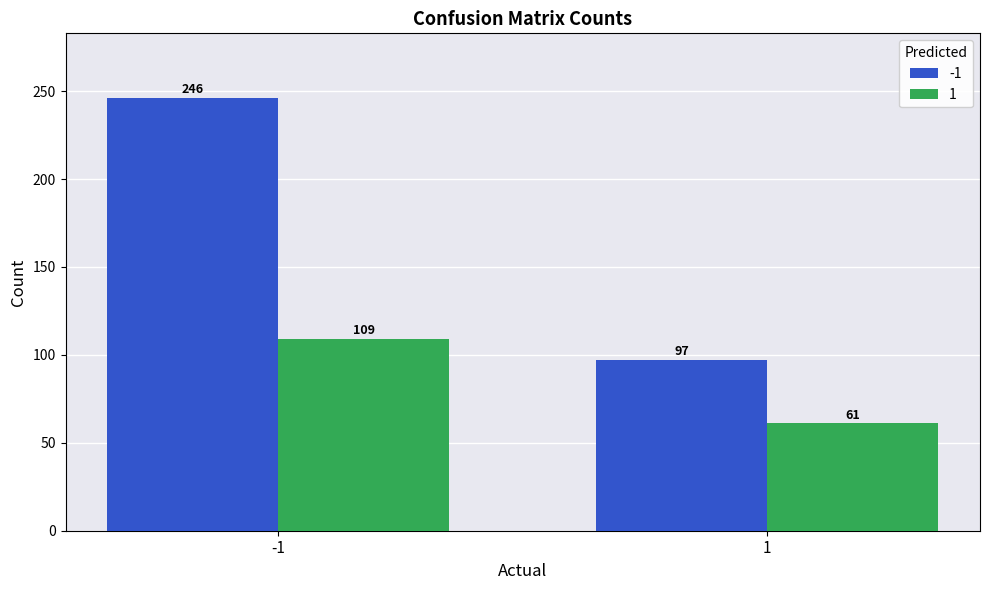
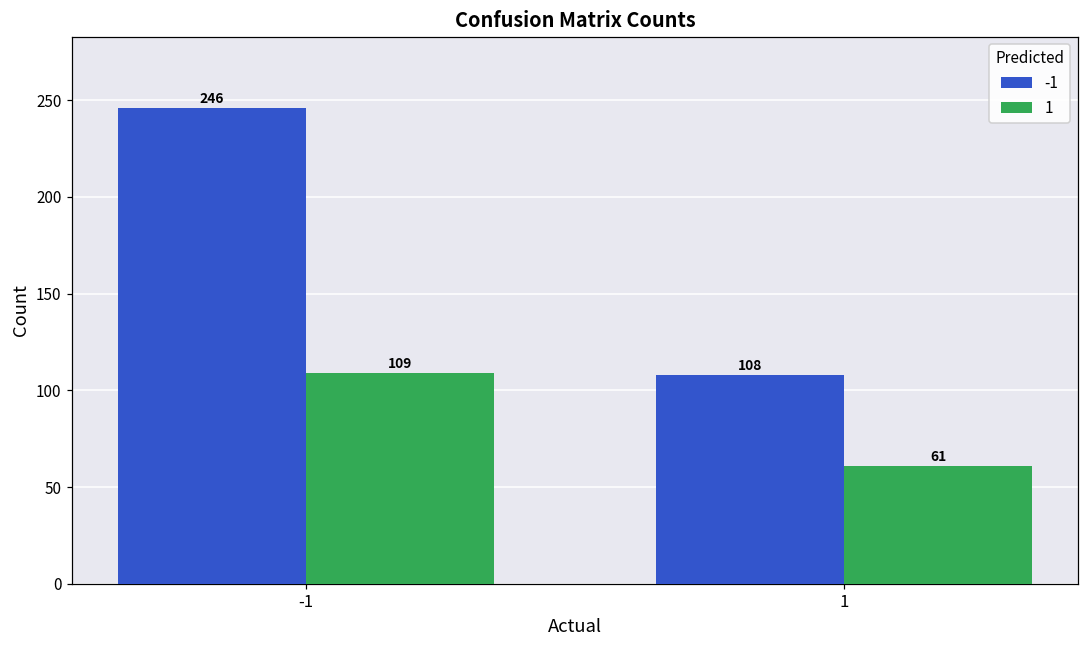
  {
    "-1": {
      "-1": 246,
-     "1": 97
+     "1": 108
    },
    "1": {
      "-1": 109,
      "1": 61
    }
  }
